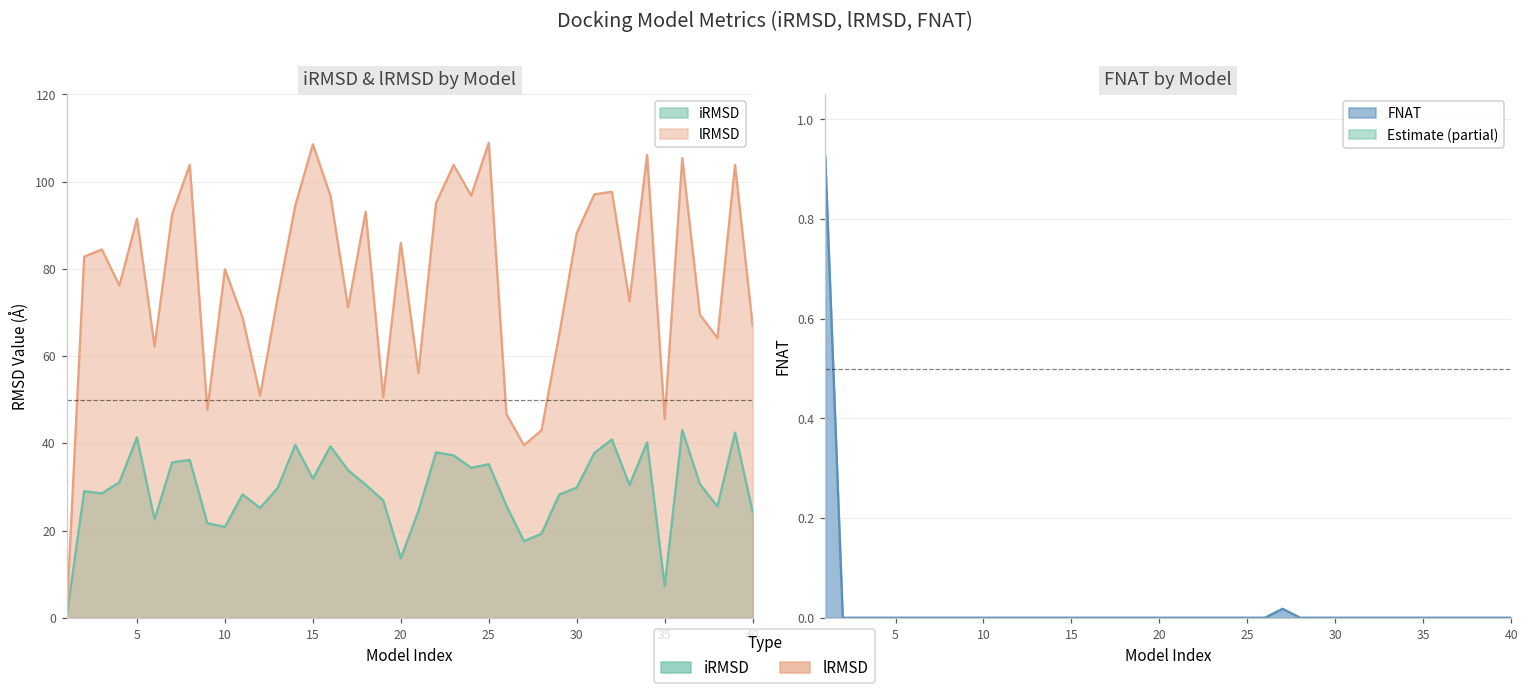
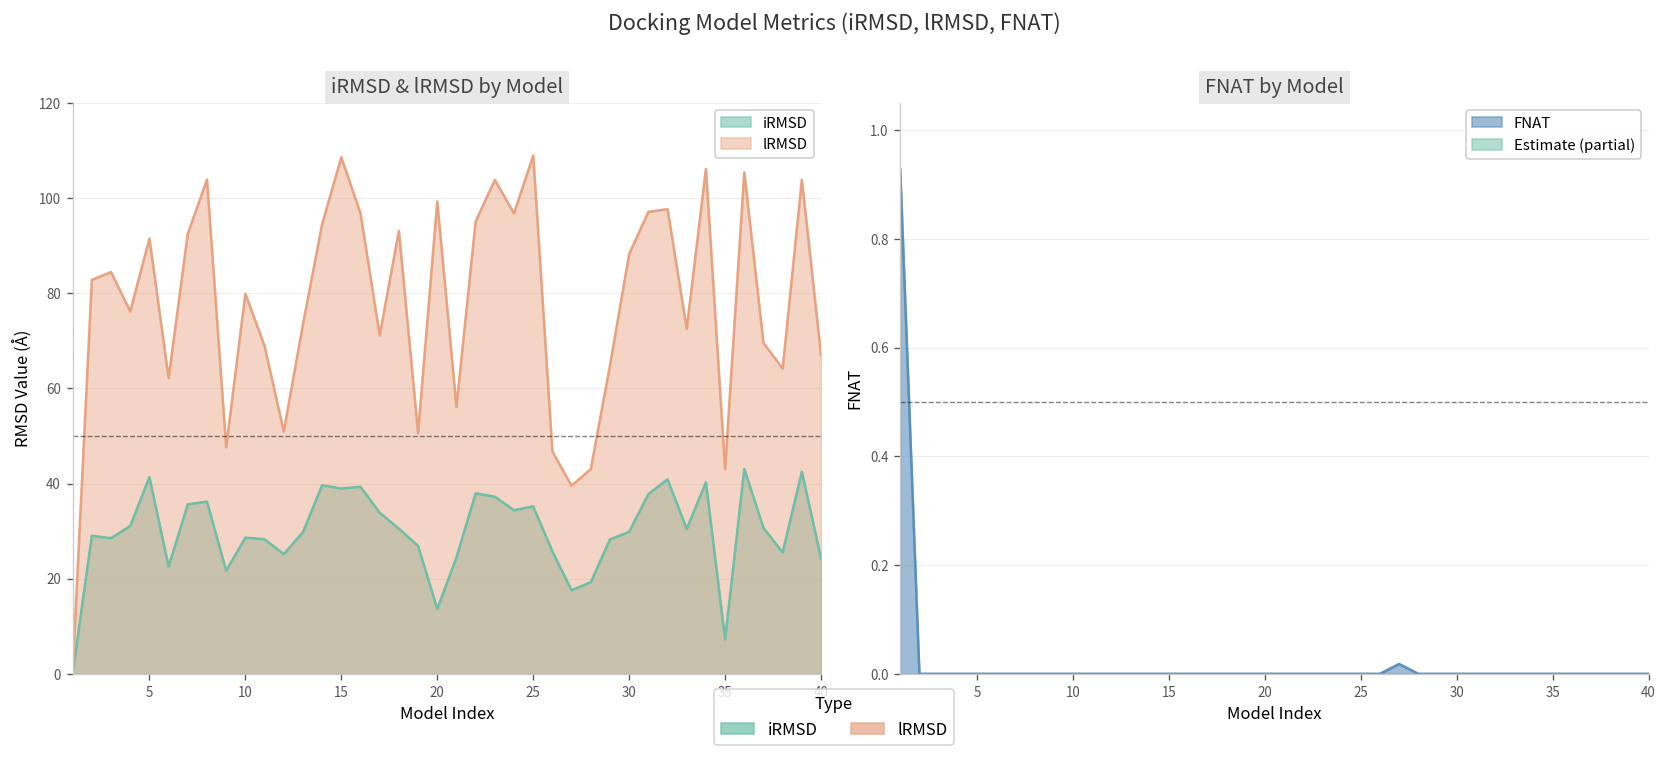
  {
    "iRMSD & lRMSD by Model": {
      "iRMSD": {
        "5": 41,
-       "10": 21,
-       "15": 32,
+       "10": 29,
+       "15": 39,
        "20": 14,
        "25": 35,
        "30": 30,
        "35": 7,
        "40": 24
      },
      "lRMSD": {
        "5": 91,
        "10": 80,
        "15": 109,
-       "20": 86,
+       "20": 99,
        "25": 109,
        "30": 88,
-       "35": 46,
+       "35": 43,
        "40": 67
      }
    },
    "FNAT by Model": {
      "5": 0.00,
      "10": 0.00,
      "15": 0.00,
      "20": 0.00,
      "25": 0.00,
      "30": 0.00,
      "35": 0.00,
      "40": 0.00
    }
  }
